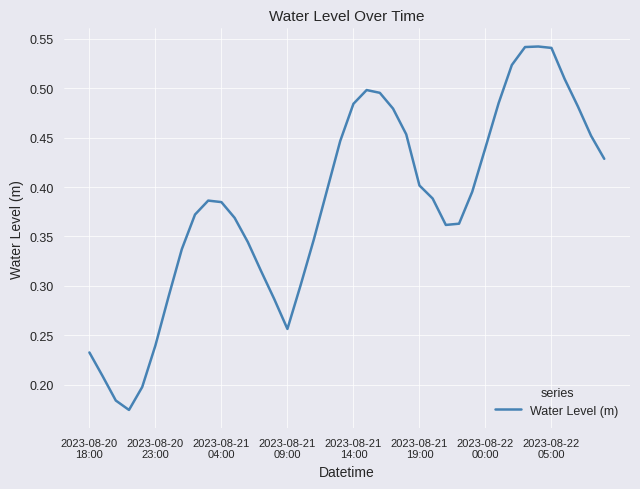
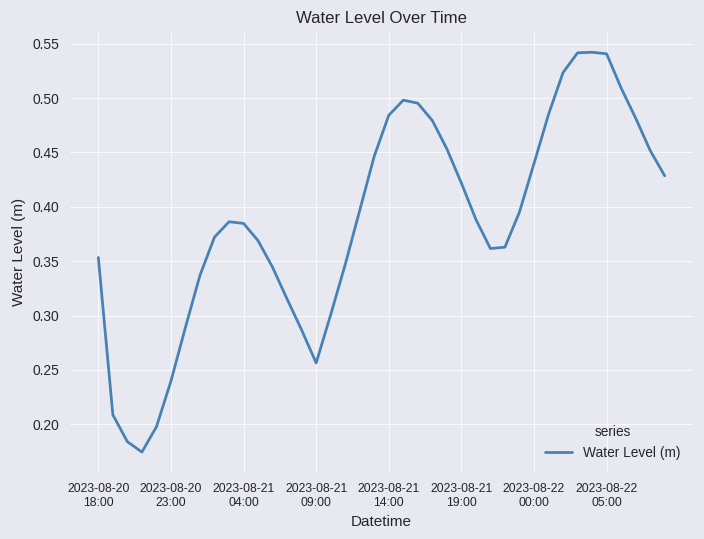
  {
-   "2023-08-20 18:00": 0.23,
+   "2023-08-20 18:00": 0.35,
    "2023-08-20 23:00": 0.24,
    "2023-08-21 04:00": 0.38,
    "2023-08-21 09:00": 0.26,
    "2023-08-21 14:00": 0.48,
-   "2023-08-21 19:00": 0.40,
+   "2023-08-21 19:00": 0.42,
    "2023-08-22 00:00": 0.44,
    "2023-08-22 05:00": 0.54
  }
